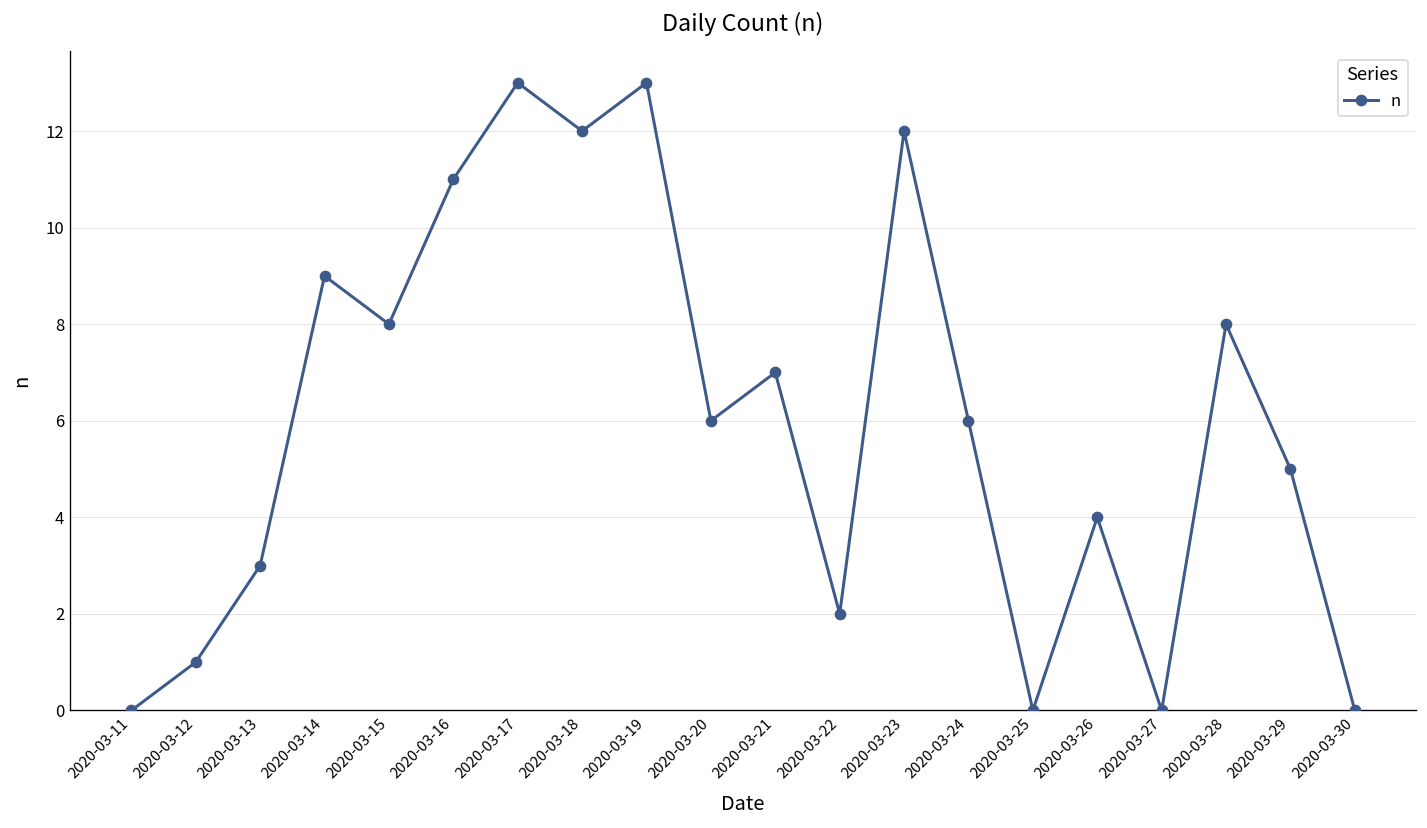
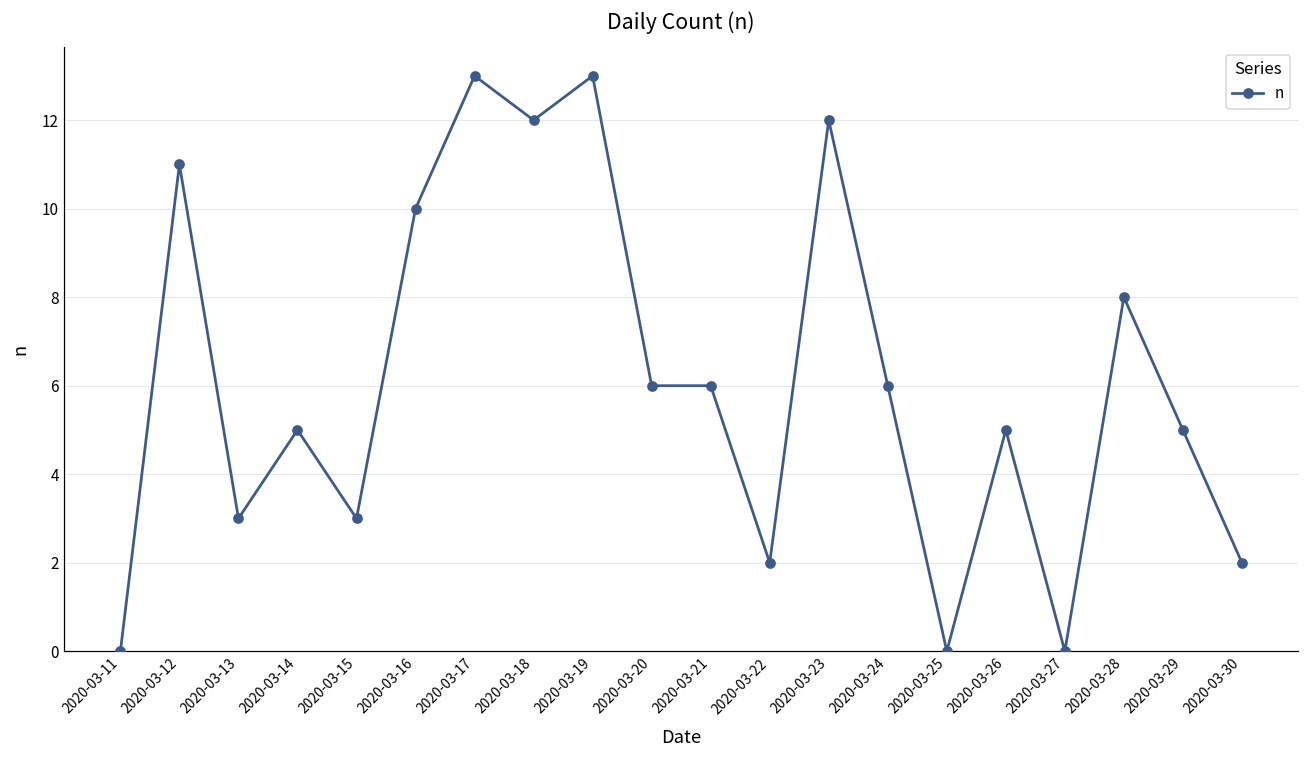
  {
    "2020-03-11": 0,
-   "2020-03-12": 1,
+   "2020-03-12": 11,
    "2020-03-13": 3,
-   "2020-03-14": 9,
-   "2020-03-15": 8,
-   "2020-03-16": 11,
+   "2020-03-14": 5,
+   "2020-03-15": 3,
+   "2020-03-16": 10,
    "2020-03-17": 13,
    "2020-03-18": 12,
    "2020-03-19": 13,
    "2020-03-20": 6,
-   "2020-03-21": 7,
+   "2020-03-21": 6,
    "2020-03-22": 2,
    "2020-03-23": 12,
    "2020-03-24": 6,
    "2020-03-25": 0,
-   "2020-03-26": 4,
+   "2020-03-26": 5,
    "2020-03-27": 0,
    "2020-03-28": 8,
    "2020-03-29": 5,
-   "2020-03-30": 0
+   "2020-03-30": 2
  }
